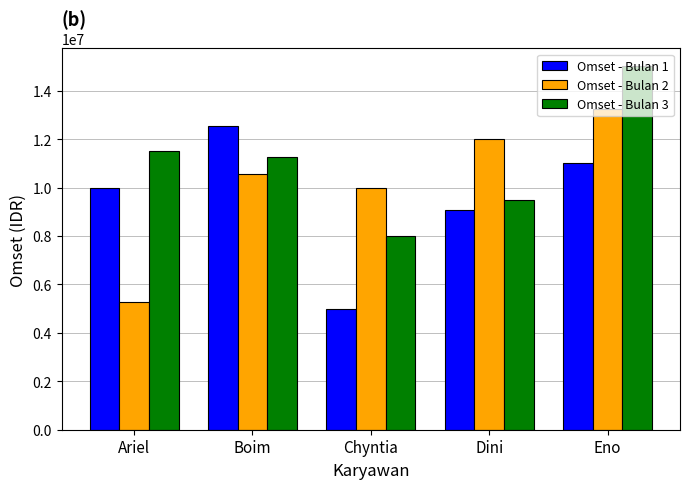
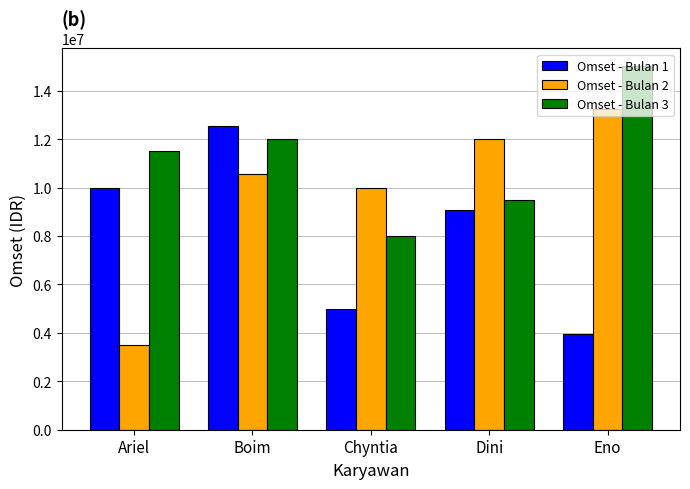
  {
    "Omset - Bulan 1": {
      "Ariel": 10000000,
      "Boim": 12600000,
      "Chyntia": 5000000,
      "Dini": 9100000,
-     "Eno": 11000000
+     "Eno": 3900000
    },
    "Omset - Bulan 2": {
-     "Ariel": 5300000,
+     "Ariel": 3500000,
      "Boim": 10600000,
      "Chyntia": 10000000,
      "Dini": 12000000
    },
    "Omset - Bulan 3": {
      "Ariel": 11500000,
-     "Boim": 11300000,
+     "Boim": 12000000,
      "Chyntia": 8000000,
      "Dini": 9500000
    }
  }
